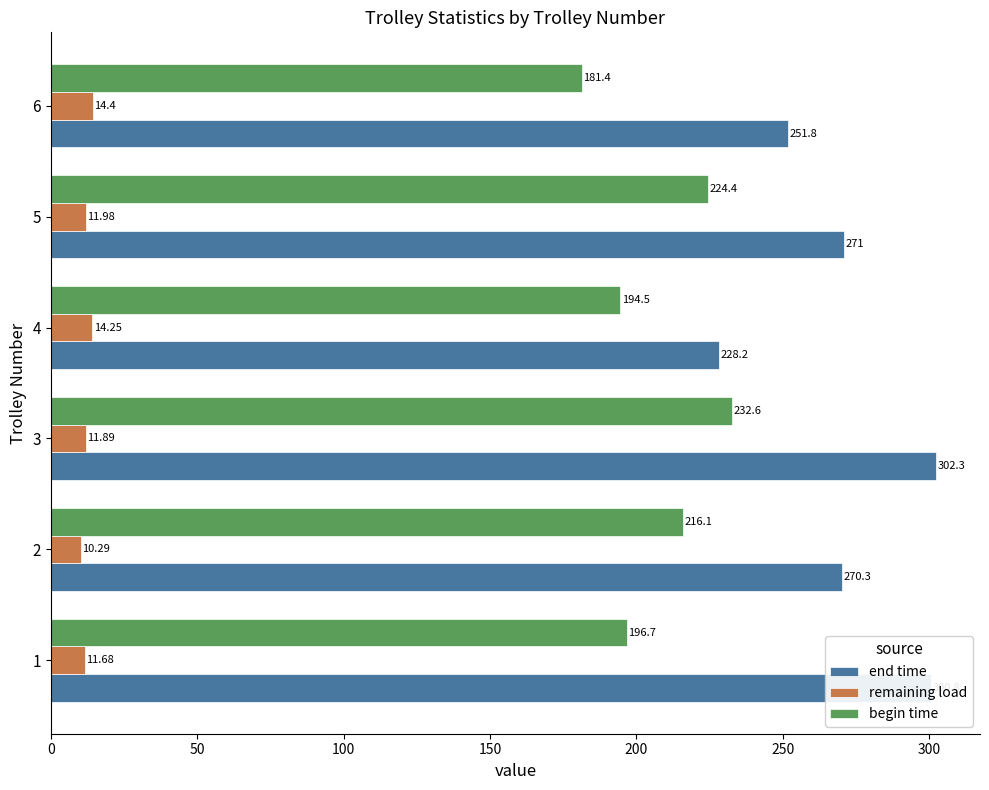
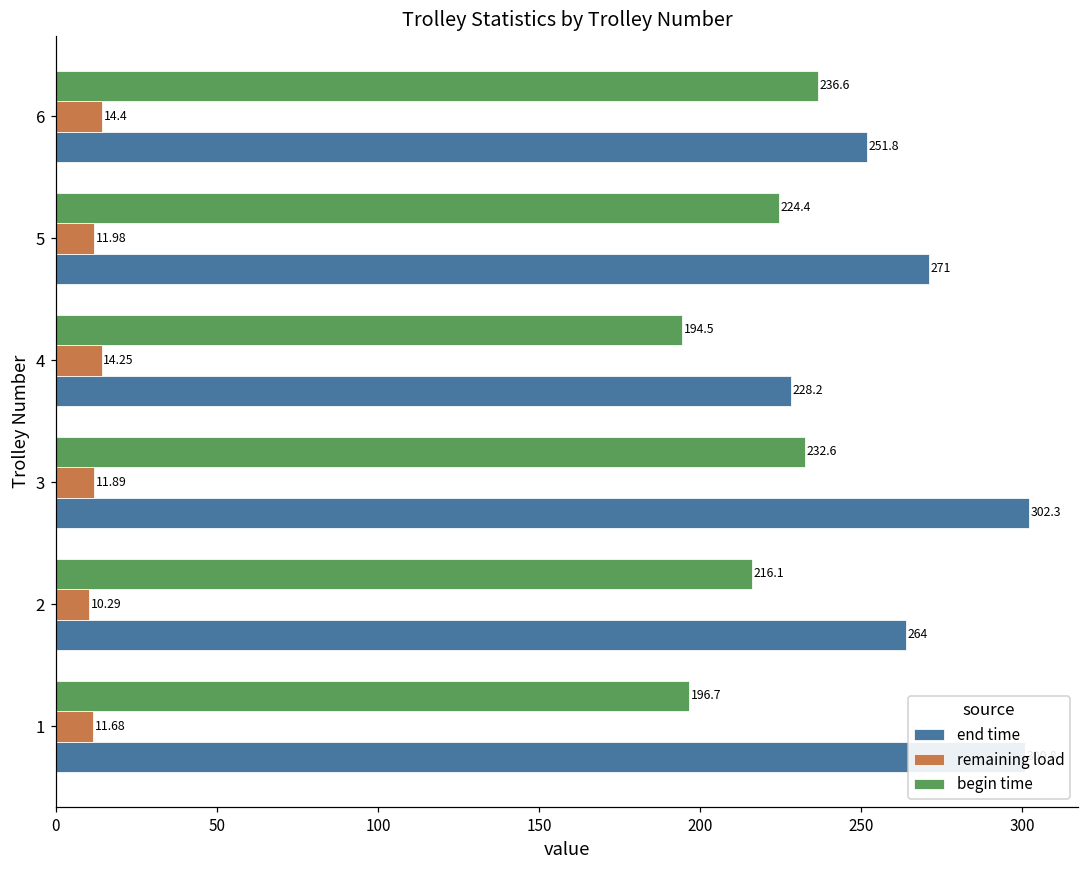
  {
    "end time": {
      "6": 251.8,
      "5": 271,
      "4": 228.2,
      "3": 302.3,
-     "2": 270.3
+     "2": 264
    },
    "remaining load": {
      "6": 14.4,
      "5": 11.98,
      "4": 14.25,
      "3": 11.89,
      "2": 10.29,
      "1": 11.68
    },
    "begin time": {
-     "6": 181.4,
+     "6": 236.6,
      "5": 224.4,
      "4": 194.5,
      "3": 232.6,
      "2": 216.1,
      "1": 196.7
    }
  }
